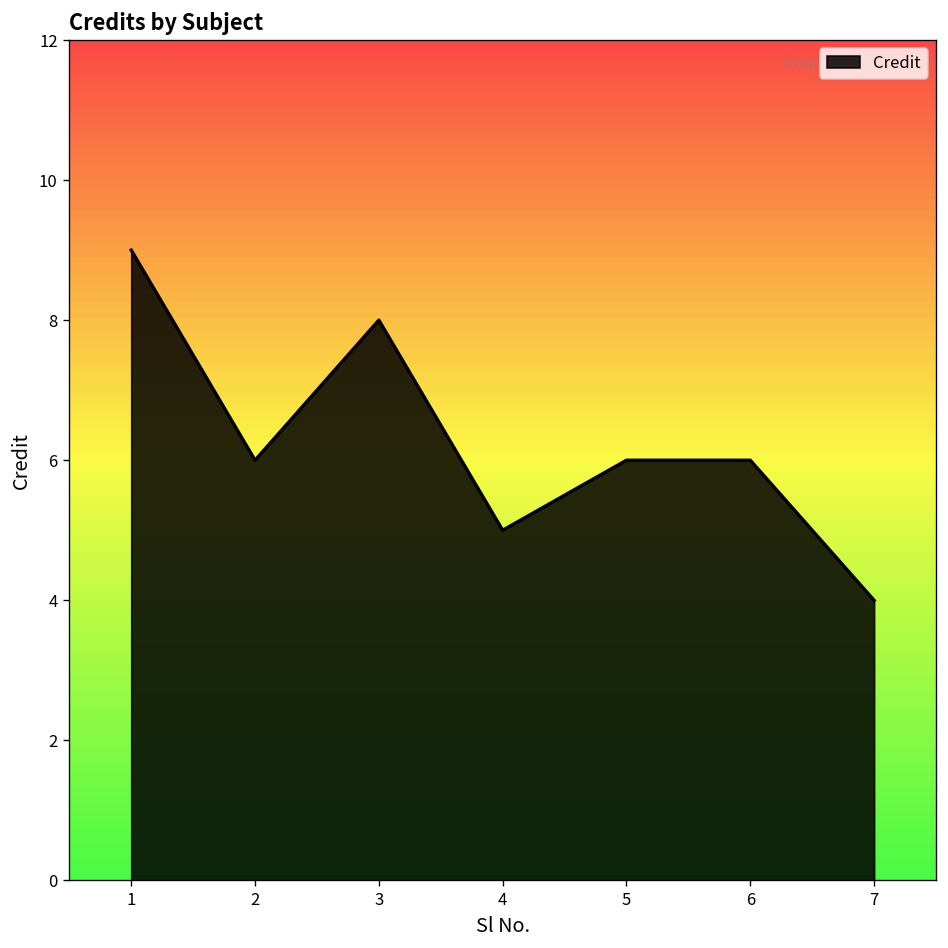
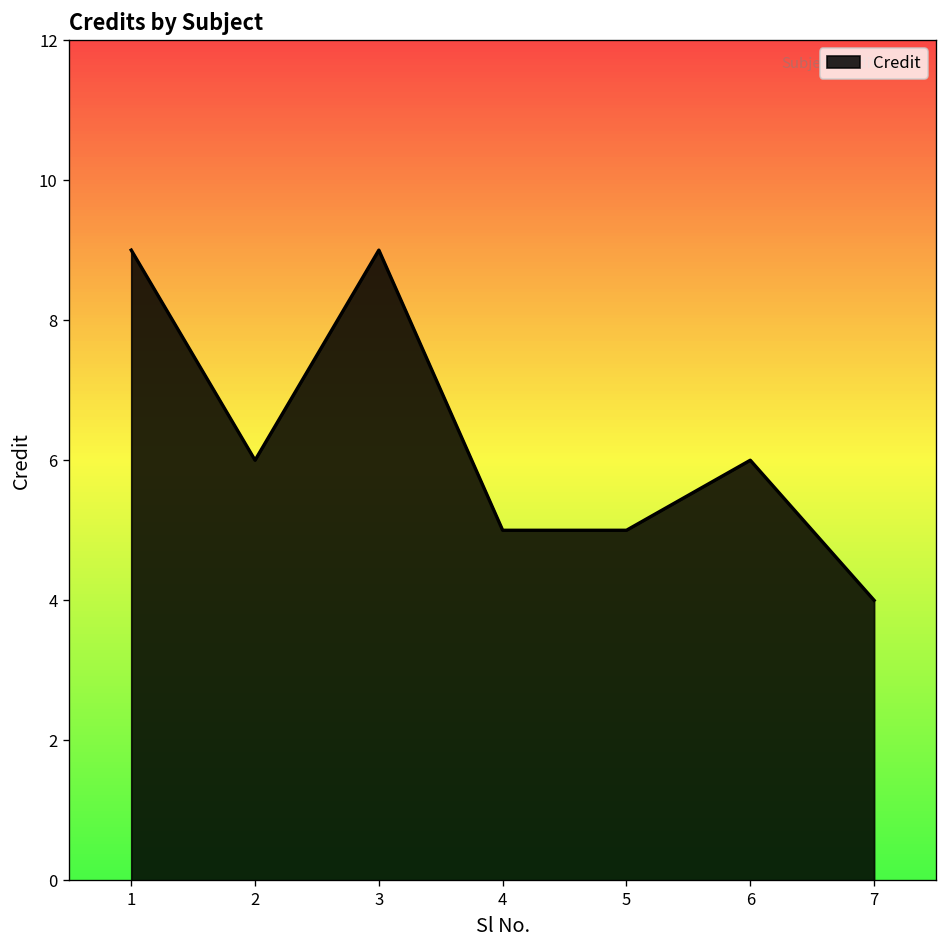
  {
    "1": 9,
    "2": 6,
-   "3": 8,
+   "3": 9,
    "4": 5,
-   "5": 6,
+   "5": 5,
    "6": 6,
    "7": 4
  }
